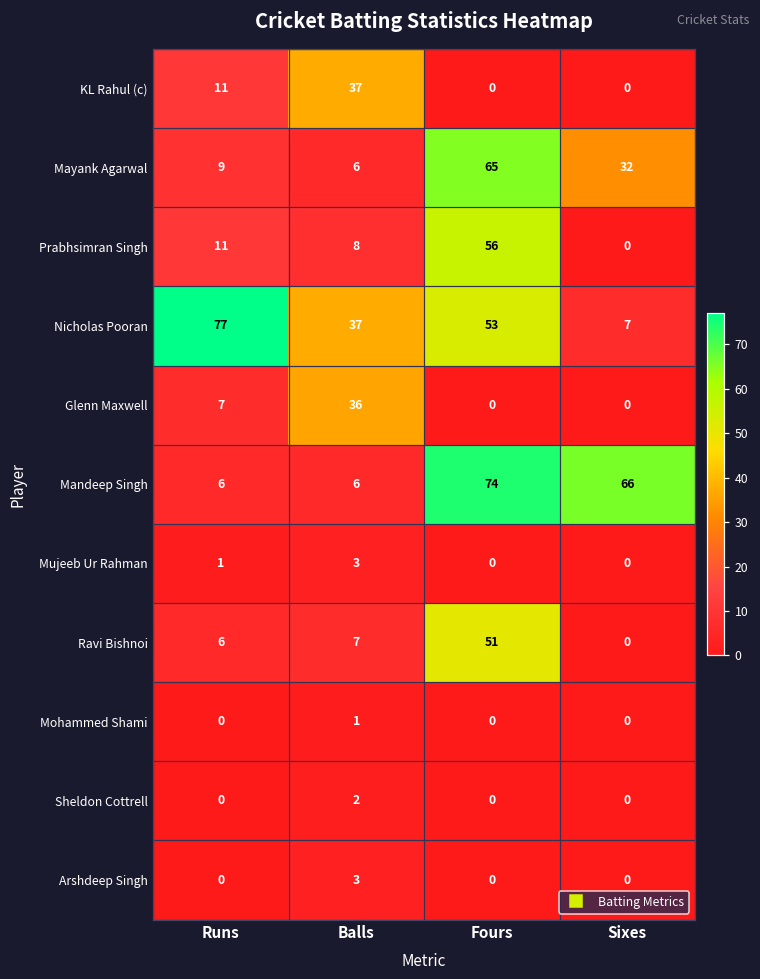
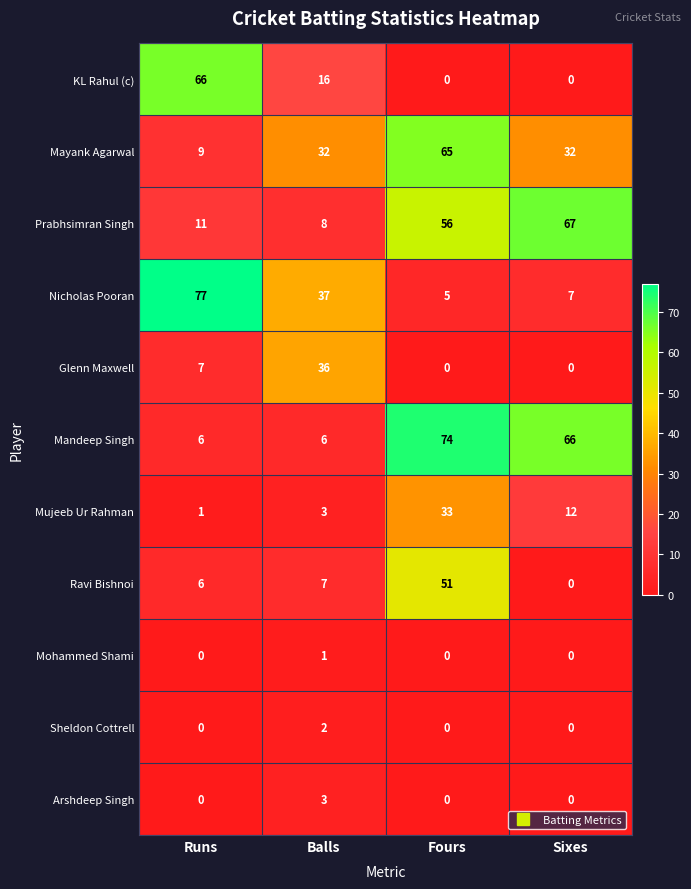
  {
    "KL Rahul (c)": {
-     "Runs": 11,
-     "Balls": 37,
+     "Runs": 66,
+     "Balls": 16,
      "Fours": 0,
      "Sixes": 0
    },
    "Mayank Agarwal": {
      "Runs": 9,
-     "Balls": 6,
+     "Balls": 32,
      "Fours": 65,
      "Sixes": 32
    },
    "Prabhsimran Singh": {
      "Runs": 11,
      "Balls": 8,
      "Fours": 56,
-     "Sixes": 0
+     "Sixes": 67
    },
    "Nicholas Pooran": {
      "Runs": 77,
      "Balls": 37,
-     "Fours": 53,
+     "Fours": 5,
      "Sixes": 7
    },
    "Glenn Maxwell": {
      "Runs": 7,
      "Balls": 36,
      "Fours": 0,
      "Sixes": 0
    },
    "Mandeep Singh": {
      "Runs": 6,
      "Balls": 6,
      "Fours": 74,
      "Sixes": 66
    },
    "Mujeeb Ur Rahman": {
      "Runs": 1,
      "Balls": 3,
-     "Fours": 0,
-     "Sixes": 0
+     "Fours": 33,
+     "Sixes": 12
    },
    "Ravi Bishnoi": {
      "Runs": 6,
      "Balls": 7,
      "Fours": 51,
      "Sixes": 0
    },
    "Mohammed Shami": {
      "Runs": 0,
      "Balls": 1,
      "Fours": 0,
      "Sixes": 0
    },
    "Sheldon Cottrell": {
      "Runs": 0,
      "Balls": 2,
      "Fours": 0,
      "Sixes": 0
    },
    "Arshdeep Singh": {
      "Runs": 0,
      "Balls": 3,
      "Fours": 0,
      "Sixes": 0
    }
  }
